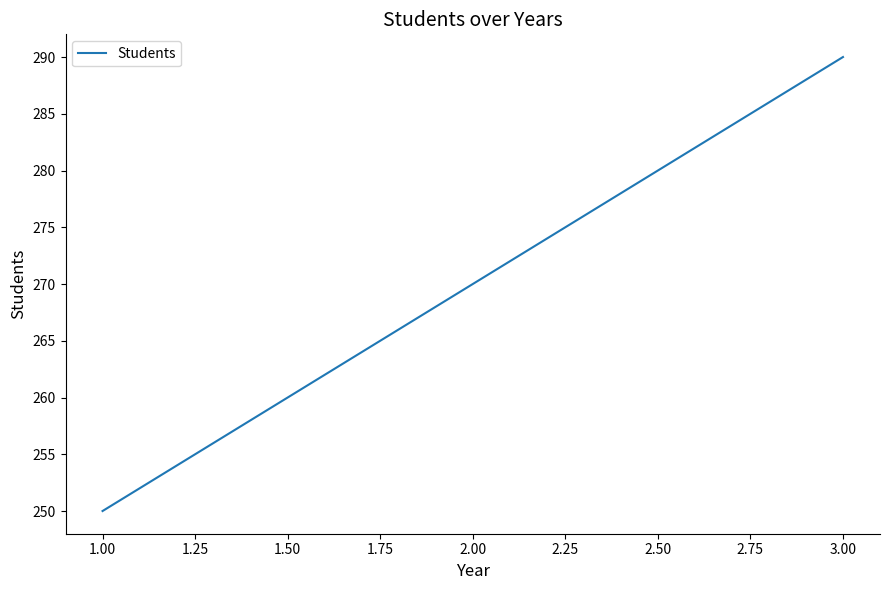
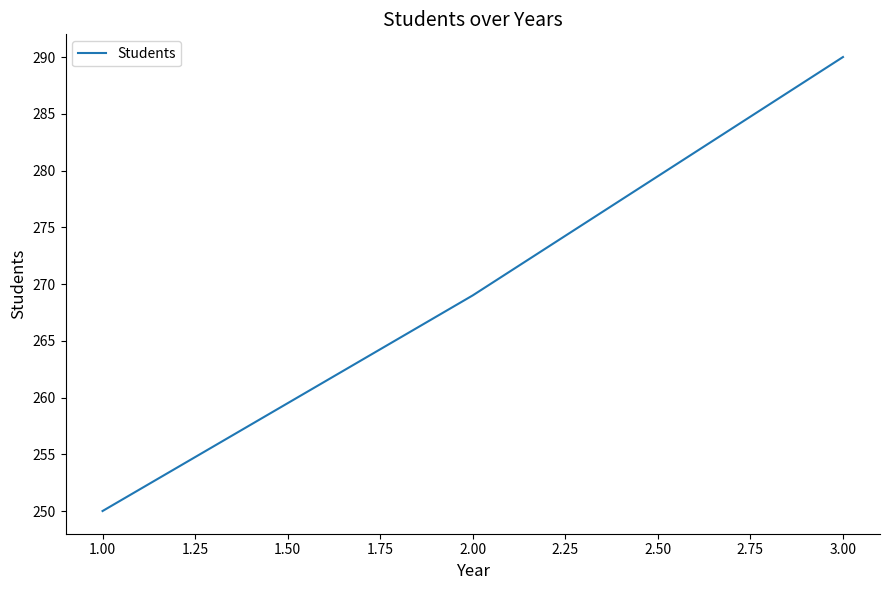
  {
    "1.00": 250,
-   "2.00": 270,
+   "2.00": 269,
    "3.00": 290
  }
